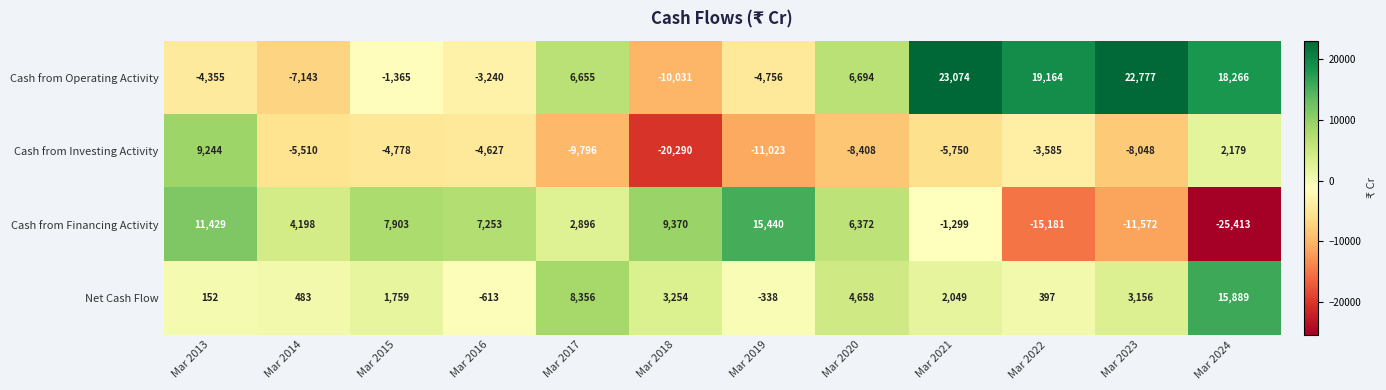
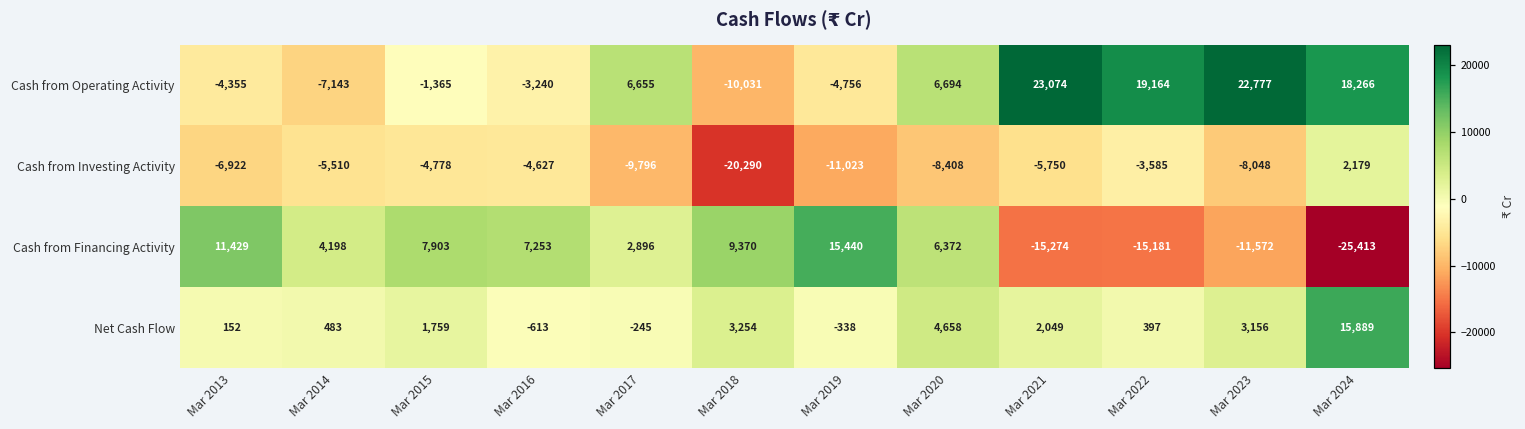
  {
    "Cash from Operating Activity": {
      "Mar 2013": "-4,355",
      "Mar 2014": "-7,143",
      "Mar 2015": "-1,365",
      "Mar 2016": "-3,240",
      "Mar 2017": "6,655",
      "Mar 2018": "-10,031",
      "Mar 2019": "-4,756",
      "Mar 2020": "6,694",
      "Mar 2021": "23,074",
      "Mar 2022": "19,164",
      "Mar 2023": "22,777",
      "Mar 2024": "18,266"
    },
    "Cash from Investing Activity": {
-     "Mar 2013": "9,244",
+     "Mar 2013": "-6,922",
      "Mar 2014": "-5,510",
      "Mar 2015": "-4,778",
      "Mar 2016": "-4,627",
      "Mar 2017": "-9,796",
      "Mar 2018": "-20,290",
      "Mar 2019": "-11,023",
      "Mar 2020": "-8,408",
      "Mar 2021": "-5,750",
      "Mar 2022": "-3,585",
      "Mar 2023": "-8,048",
      "Mar 2024": "2,179"
    },
    "Cash from Financing Activity": {
      "Mar 2013": "11,429",
      "Mar 2014": "4,198",
      "Mar 2015": "7,903",
      "Mar 2016": "7,253",
      "Mar 2017": "2,896",
      "Mar 2018": "9,370",
      "Mar 2019": "15,440",
      "Mar 2020": "6,372",
-     "Mar 2021": "-1,299",
+     "Mar 2021": "-15,274",
      "Mar 2022": "-15,181",
      "Mar 2023": "-11,572",
      "Mar 2024": "-25,413"
    },
    "Net Cash Flow": {
      "Mar 2013": "152",
      "Mar 2014": "483",
      "Mar 2015": "1,759",
      "Mar 2016": "-613",
-     "Mar 2017": "8,356",
+     "Mar 2017": "-245",
      "Mar 2018": "3,254",
      "Mar 2019": "-338",
      "Mar 2020": "4,658",
      "Mar 2021": "2,049",
      "Mar 2022": "397",
      "Mar 2023": "3,156",
      "Mar 2024": "15,889"
    }
  }
